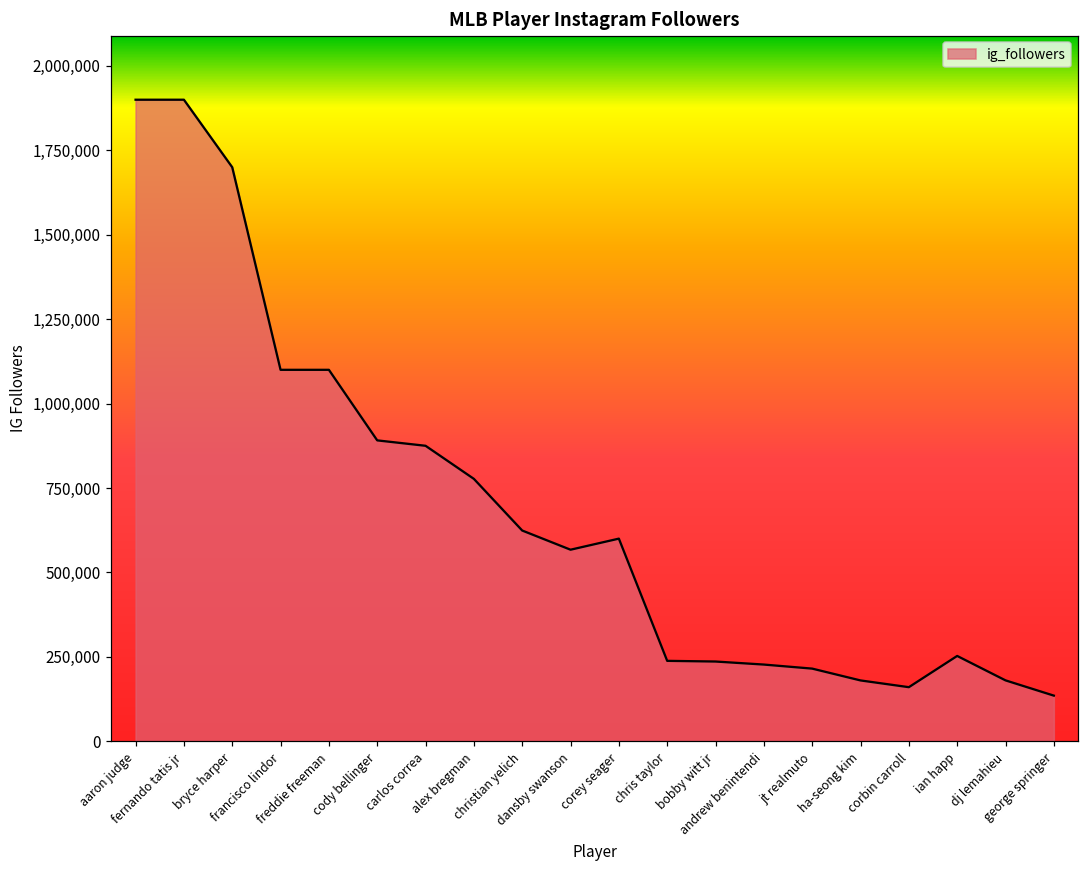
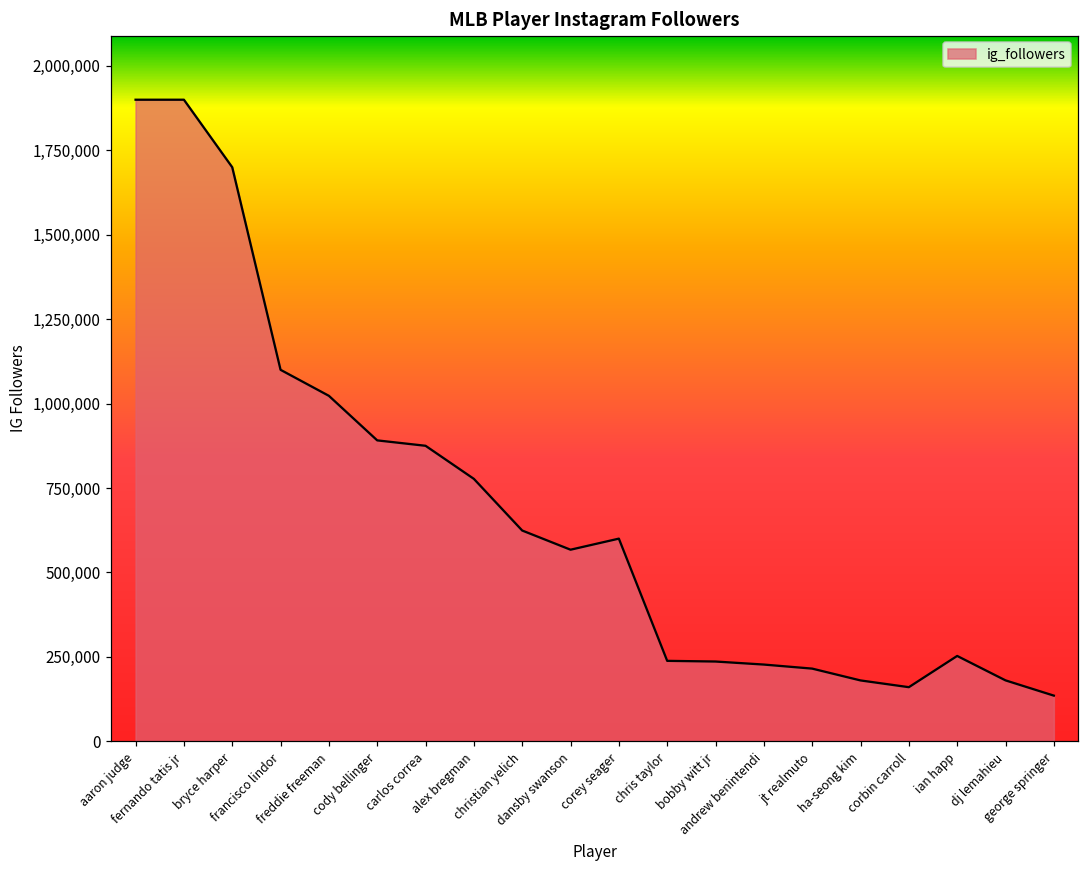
  {
    "aaron judge": "1,900,000",
    "fernando tatis jr": "1,900,000",
    "bryce harper": "1,700,000",
    "francisco lindor": "1,100,000",
-   "freddie freeman": "1,100,000",
+   "freddie freeman": "1,020,000",
    "cody bellinger": "890,000",
    "carlos correa": "880,000",
    "alex bregman": "780,000",
    "christian yelich": "620,000",
    "dansby swanson": "570,000",
    "corey seager": "600,000",
    "chris taylor": "240,000",
    "bobby witt jr": "240,000",
    "andrew benintendi": "230,000",
    "jt realmuto": "220,000",
    "ha-seong kim": "180,000",
    "corbin carroll": "160,000",
    "ian happ": "250,000",
    "dj lemahieu": "180,000",
    "george springer": "140,000"
  }
